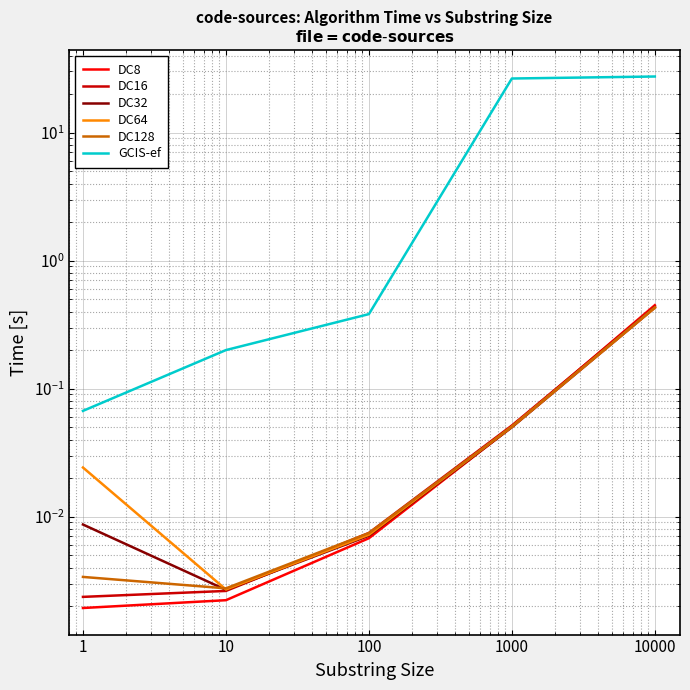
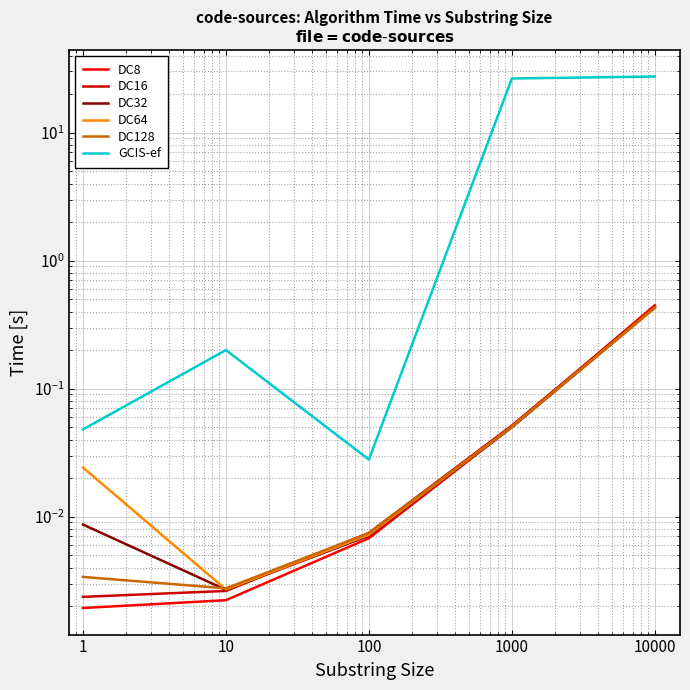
  {
    "DC32": {
      "1": 0.009
    },
    "DC64": {
      "1": 0.024
    },
    "DC128": {
      "1": 0.0034
    },
    "GCIS-ef": {
-     "1": 0.07,
+     "1": 0.048,
      "10": 0.20,
-     "100": 0.38,
+     "100": 0.028,
      "1000": 26,
      "10000": 27
    }
  }
